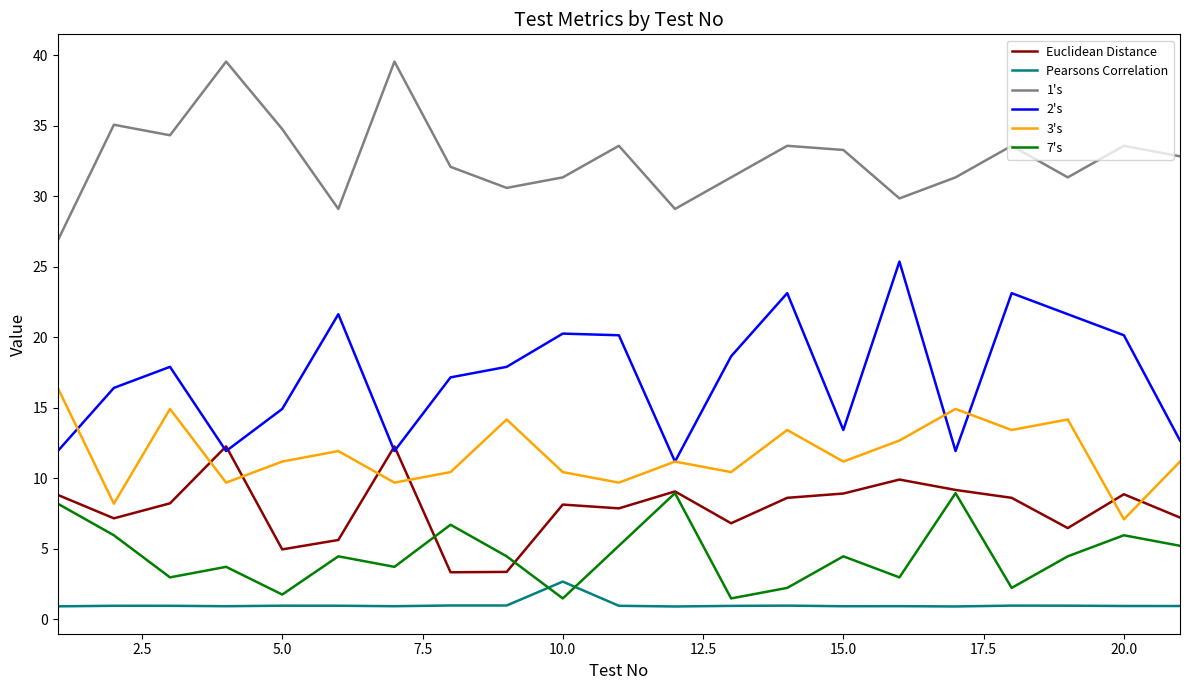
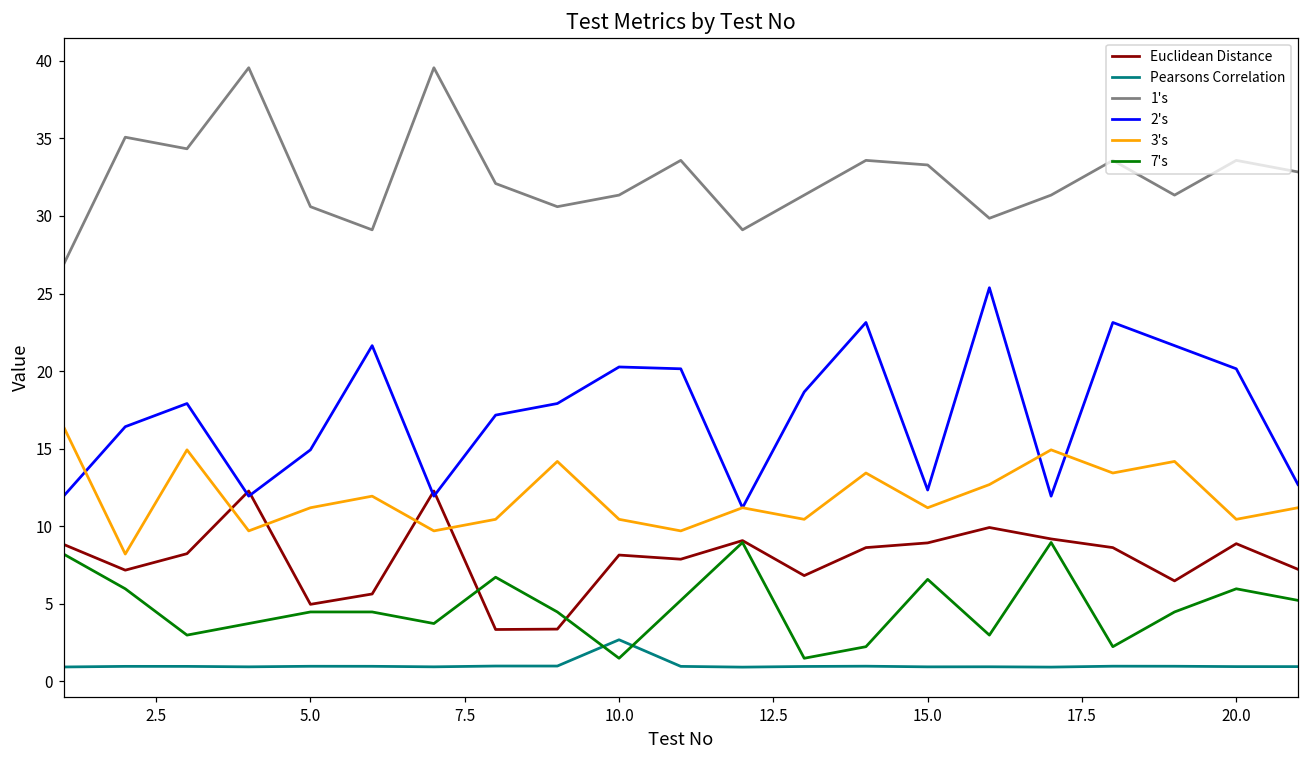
  {
    "Euclidean Distance": {
      "5.0": 5.0,
      "10.0": 8.1,
      "15.0": 8.9,
      "20.0": 8.9
    },
    "Pearsons Correlation": {
      "5.0": 1.0,
      "10.0": 2.7,
      "15.0": 0.9,
      "20.0": 1.0
    },
    "1's": {
-     "5.0": 34.8,
+     "5.0": 30.6,
      "10.0": 31.3,
      "15.0": 33.3
    },
    "2's": {
      "5.0": 14.9,
      "10.0": 20.3,
-     "15.0": 13.4,
+     "15.0": 12.3,
      "20.0": 20.1
    },
    "3's": {
      "5.0": 11.2,
      "10.0": 10.4,
      "15.0": 11.2,
-     "20.0": 7.1
+     "20.0": 10.4
    },
    "7's": {
-     "5.0": 1.8,
+     "5.0": 4.5,
      "10.0": 1.5,
-     "15.0": 4.5,
+     "15.0": 6.6,
      "20.0": 6.0
    }
  }
